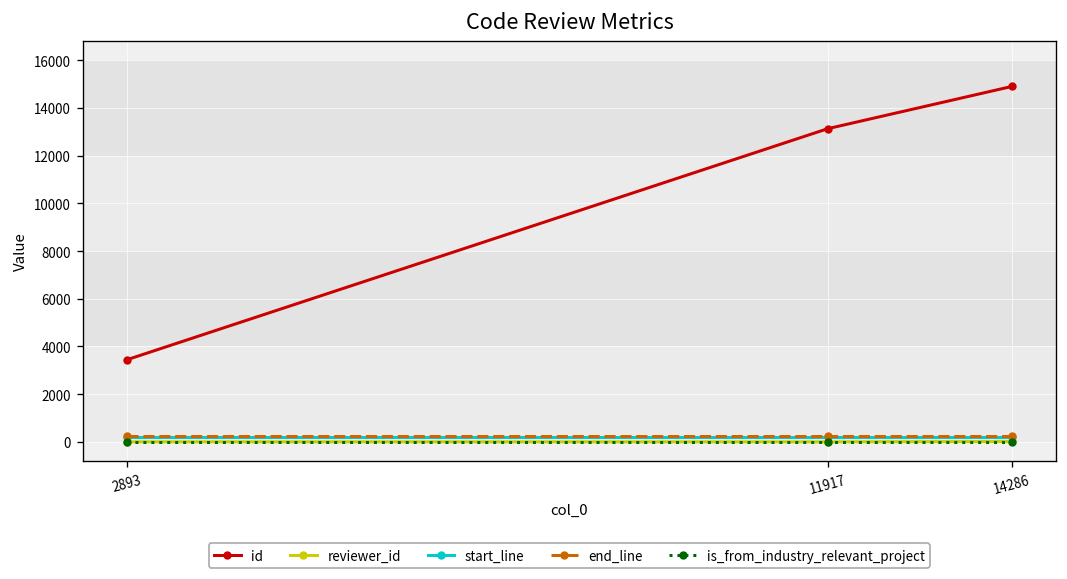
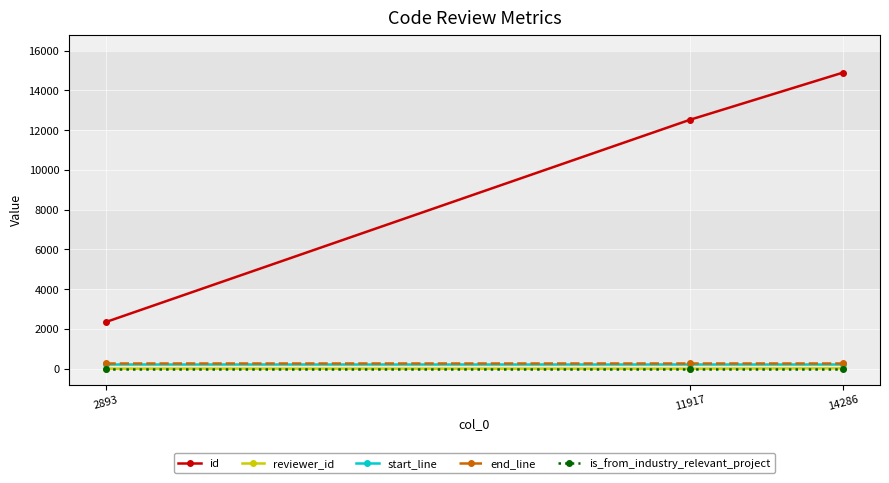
  {
    "id": {
-     "2893": 3400,
-     "11917": 13100,
+     "2893": 2400,
+     "11917": 12500,
      "14286": 14900
    },
    "is_from_industry_relevant_project": {
      "2893": 0,
      "11917": 0,
      "14286": 0
    }
  }
